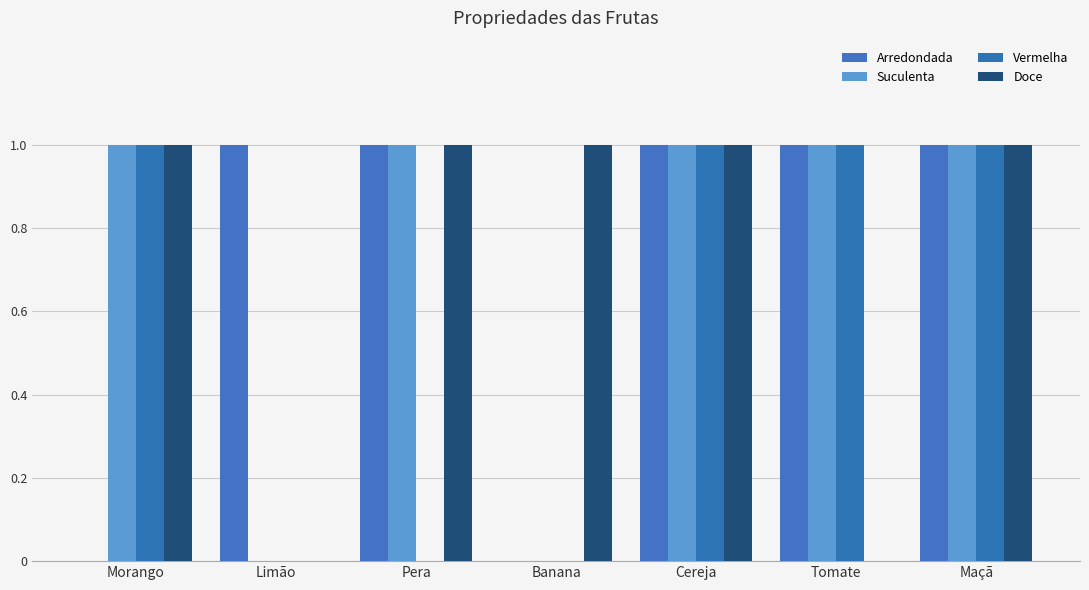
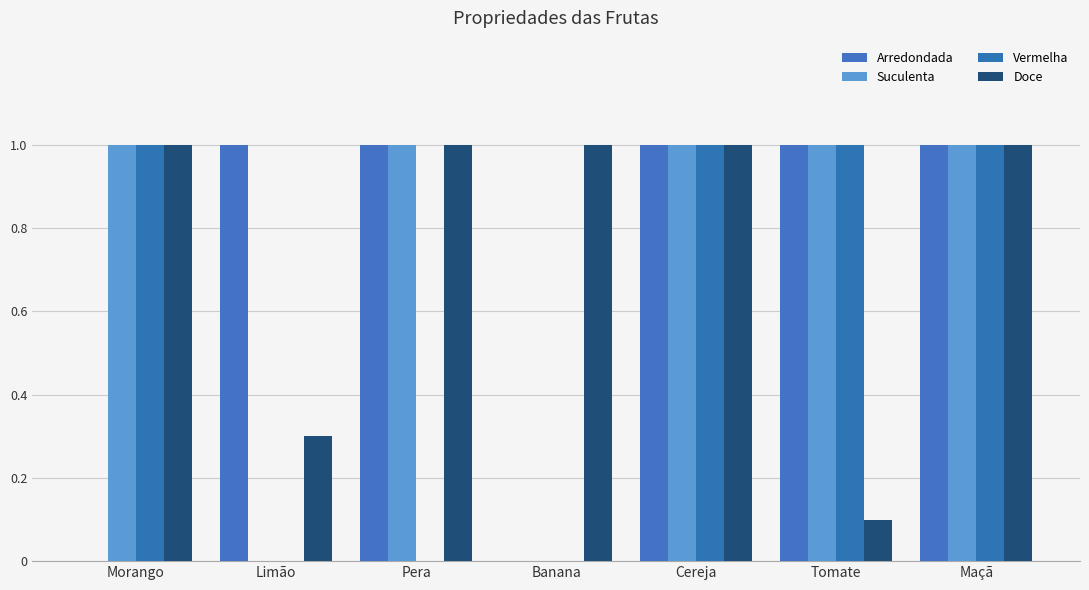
  {
    "Doce": {
      "Morango": 1.0,
-     "Limão": 0.0,
+     "Limão": 0.3,
      "Pera": 1.0,
      "Banana": 1.0,
      "Cereja": 1.0,
-     "Tomate": 0.0,
+     "Tomate": 0.1,
      "Maçã": 1.0
    }
  }
